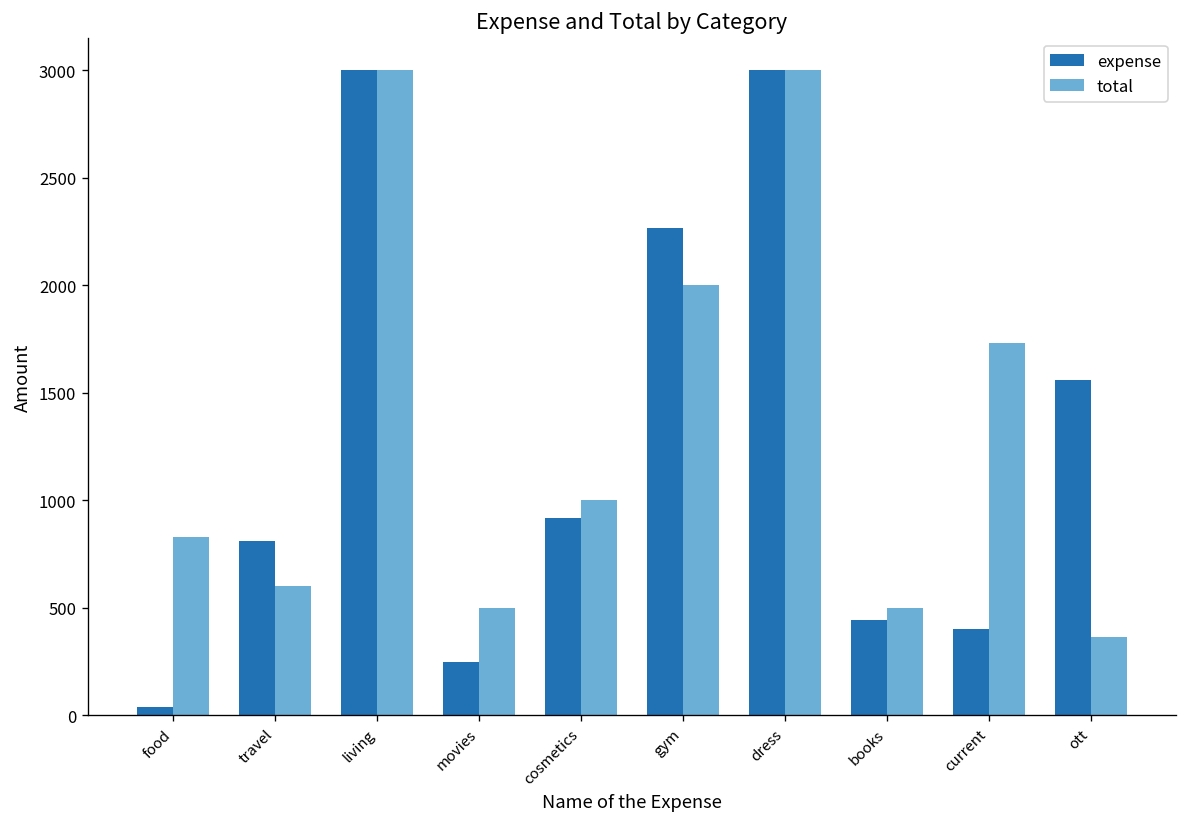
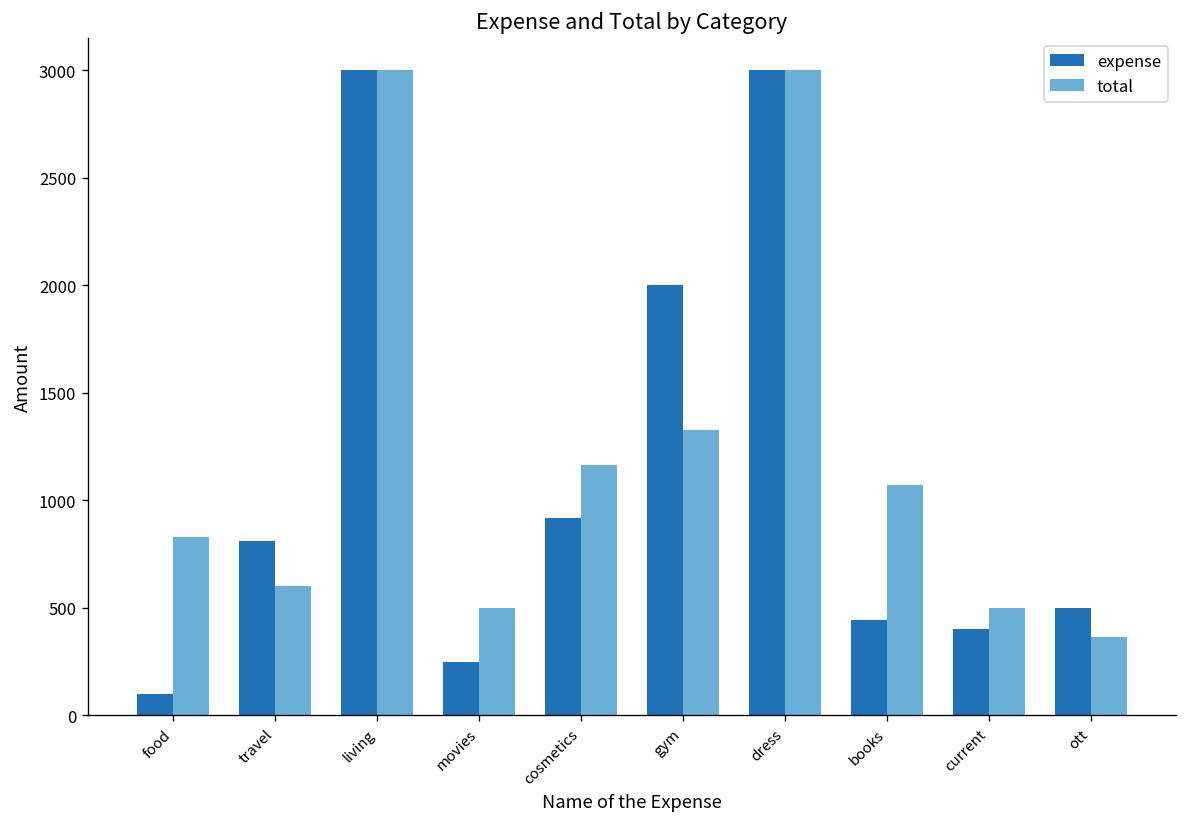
  {
    "expense": {
-     "food": 40,
+     "food": 100,
      "travel": 810,
      "living": 3000,
      "movies": 250,
      "cosmetics": 920,
-     "gym": 2270,
+     "gym": 2000,
      "dress": 3000,
      "books": 450,
      "current": 400,
-     "ott": 1560
+     "ott": 500
    },
    "total": {
      "food": 830,
      "travel": 600,
      "living": 3000,
      "movies": 500,
-     "cosmetics": 1000,
-     "gym": 2000,
+     "cosmetics": 1170,
+     "gym": 1330,
      "dress": 3000,
-     "books": 500,
-     "current": 1730,
+     "books": 1070,
+     "current": 500,
      "ott": 370
    }
  }
